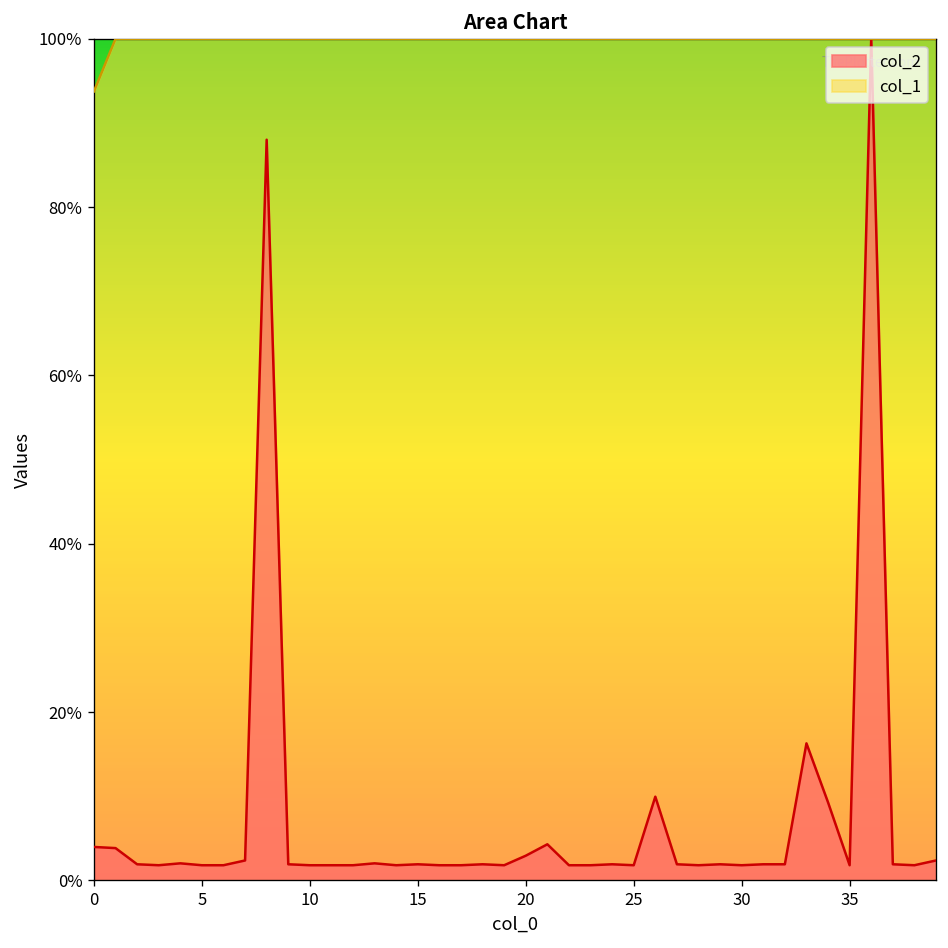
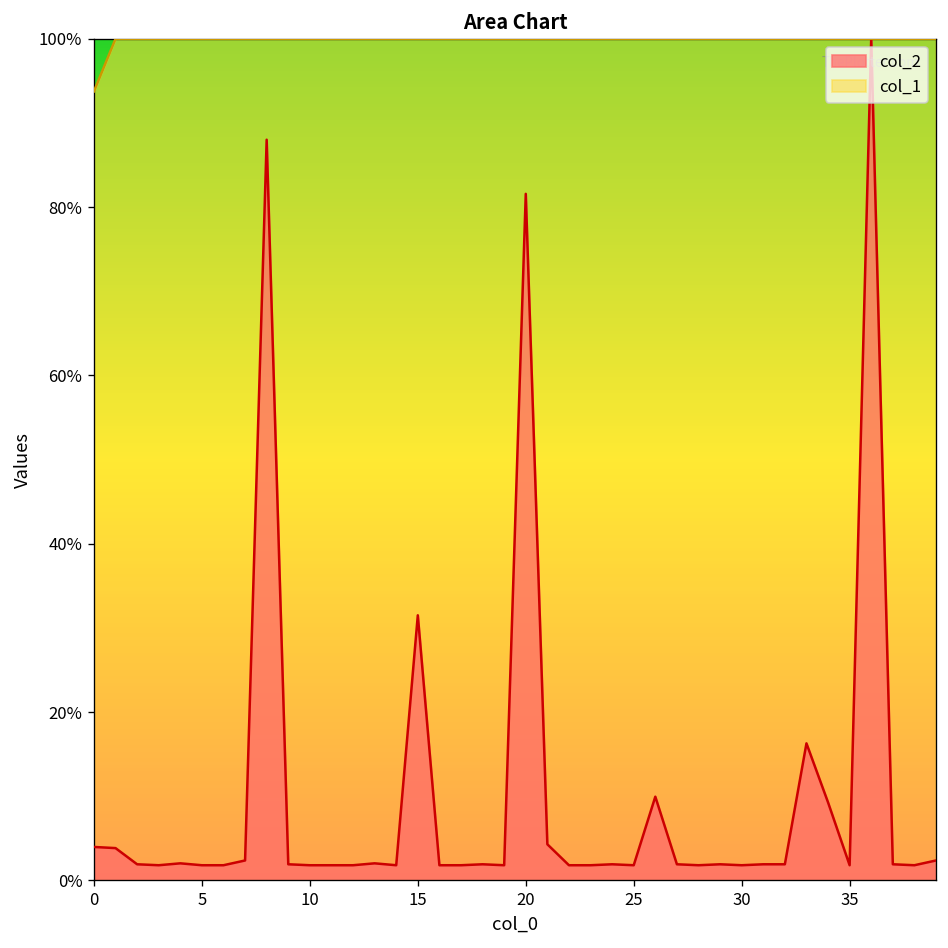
  {
    "col_2": {
      "0": "4%",
      "5": "2%",
      "10": "2%",
-     "15": "2%",
-     "20": "3%",
+     "15": "32%",
+     "20": "82%",
      "25": "2%",
      "30": "2%",
      "35": "2%"
    },
    "col_1": {
      "0": "94%",
      "5": "100%",
      "10": "100%",
      "15": "100%",
      "20": "100%",
      "25": "100%",
      "30": "100%",
      "35": "100%"
    }
  }
